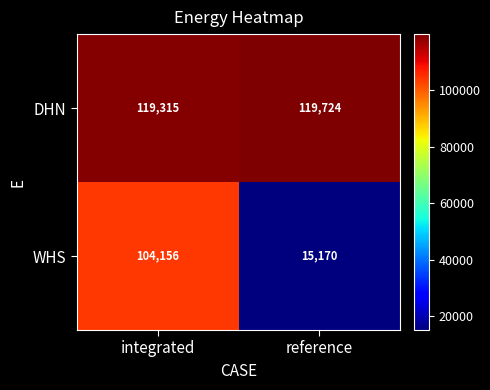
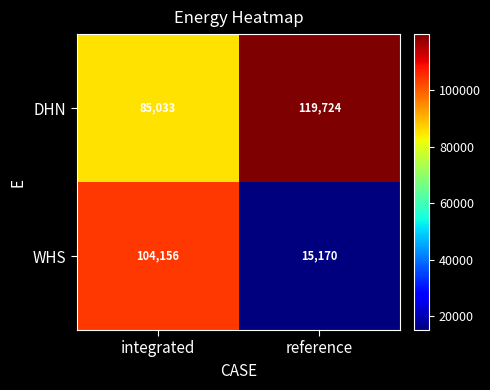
  {
    "DHN": {
-     "integrated": "119,315",
+     "integrated": "85,033",
      "reference": "119,724"
    },
    "WHS": {
      "integrated": "104,156",
      "reference": "15,170"
    }
  }
